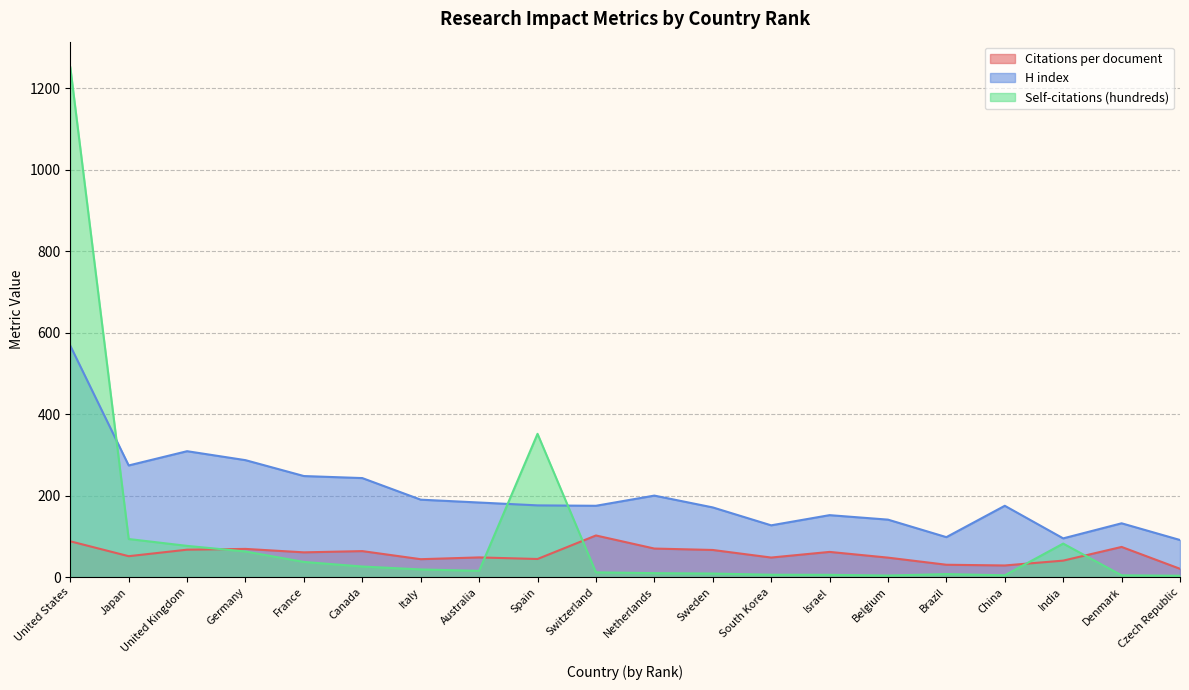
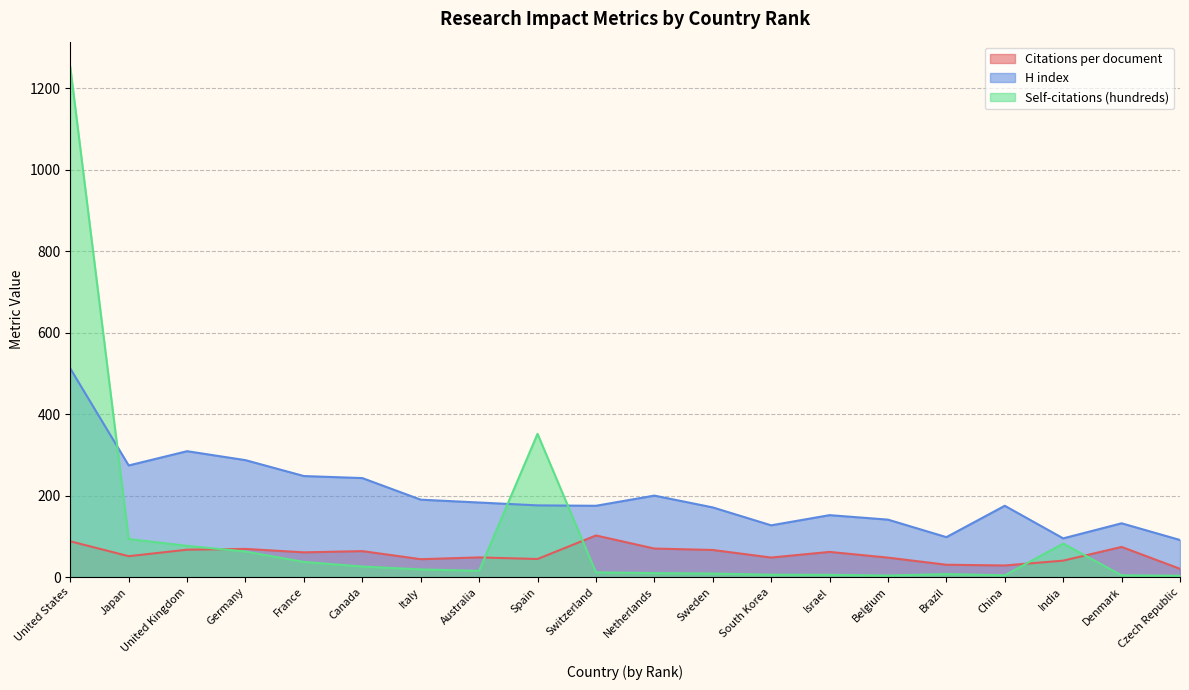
  {
    "Citations per document": {
      "United States": 90,
      "Japan": 50,
      "United Kingdom": 70,
      "Germany": 70,
      "France": 60,
      "Canada": 60,
      "Italy": 40,
      "Australia": 50,
      "Spain": 40,
      "Switzerland": 100,
      "Netherlands": 70,
      "Sweden": 70,
      "South Korea": 50,
      "Israel": 60,
      "Belgium": 50,
      "Brazil": 30,
      "China": 30,
      "India": 40,
      "Denmark": 70,
      "Czech Republic": 20
    },
    "H index": {
-     "United States": 570,
+     "United States": 510,
      "Japan": 270,
      "United Kingdom": 310,
      "Germany": 290,
      "France": 250,
      "Canada": 240,
      "Italy": 190,
      "Australia": 180,
      "Spain": 180,
      "Switzerland": 180,
      "Netherlands": 200,
      "Sweden": 170,
      "South Korea": 130,
      "Israel": 150,
      "Belgium": 140,
      "Brazil": 100,
      "China": 180,
      "India": 100,
      "Denmark": 130,
      "Czech Republic": 90
    },
    "Self-citations (hundreds)": {
      "United States": 1250,
      "Japan": 90,
      "United Kingdom": 80,
      "Germany": 60,
      "France": 40,
      "Canada": 30,
      "Italy": 20,
      "Australia": 20,
      "Spain": 350,
      "Switzerland": 10,
      "Netherlands": 10,
      "Sweden": 10,
      "South Korea": 10,
      "Israel": 10,
      "Belgium": 0,
      "Brazil": 10,
      "China": 0,
      "India": 80,
      "Denmark": 0,
      "Czech Republic": 0
    }
  }
